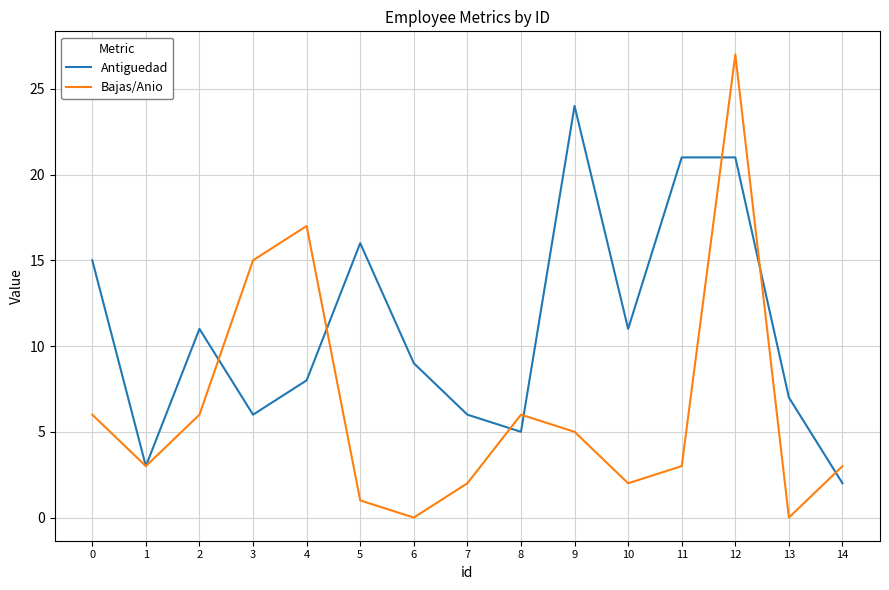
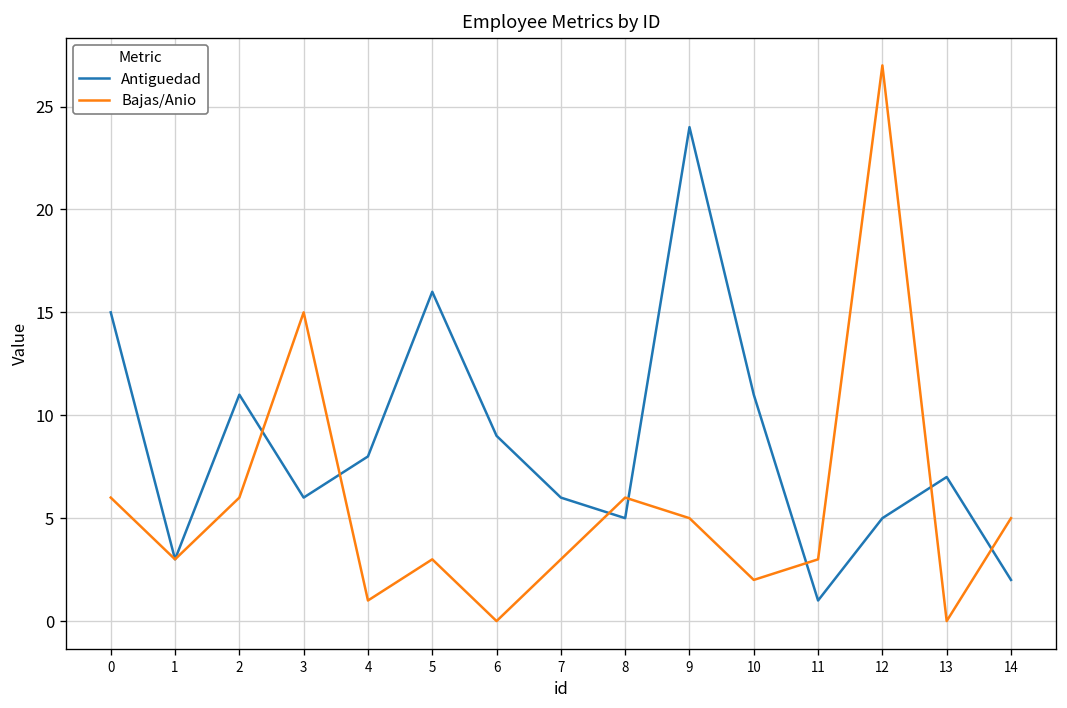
  {
    "Antiguedad": {
      "0": 15,
      "2": 11,
      "3": 6,
      "4": 8,
      "5": 16,
      "6": 9,
      "7": 6,
      "8": 5,
      "9": 24,
      "10": 11,
-     "11": 21,
-     "12": 21,
+     "11": 1,
+     "12": 5,
      "13": 7,
      "14": 2
    },
    "Bajas/Anio": {
      "0": 6,
      "2": 6,
      "3": 15,
-     "4": 17,
-     "5": 1,
+     "4": 1,
+     "5": 3,
      "6": 0,
-     "7": 2,
+     "7": 3,
      "8": 6,
      "9": 5,
      "10": 2,
      "11": 3,
      "12": 27,
      "13": 0,
-     "14": 3
+     "14": 5
    }
  }
